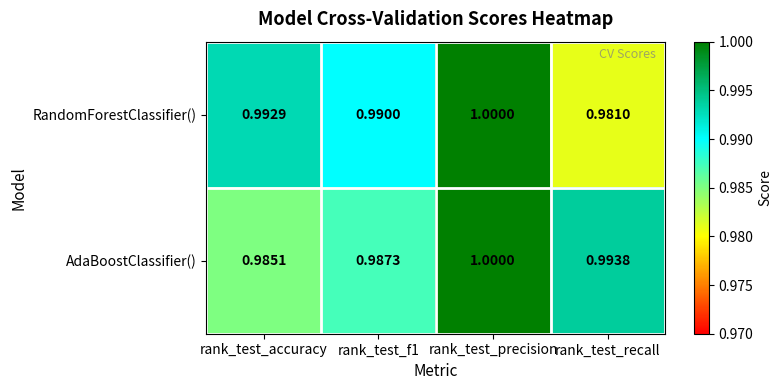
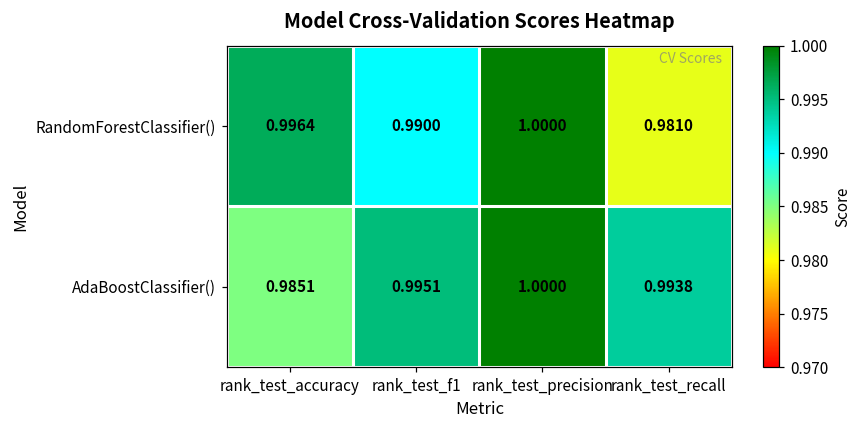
  {
    "RandomForestClassifier()": {
-     "rank_test_accuracy": 0.9929,
+     "rank_test_accuracy": 0.9964,
      "rank_test_f1": 0.9900,
      "rank_test_precision": 1.0000
    },
    "AdaBoostClassifier()": {
      "rank_test_accuracy": 0.9851,
-     "rank_test_f1": 0.9873,
+     "rank_test_f1": 0.9951,
      "rank_test_precision": 1.0000,
      "rank_test_recall": 0.9938
    }
  }
